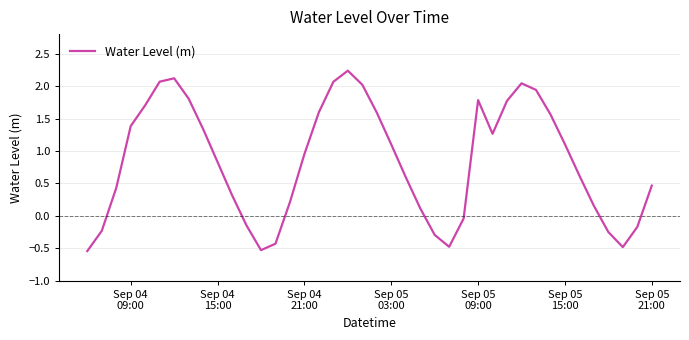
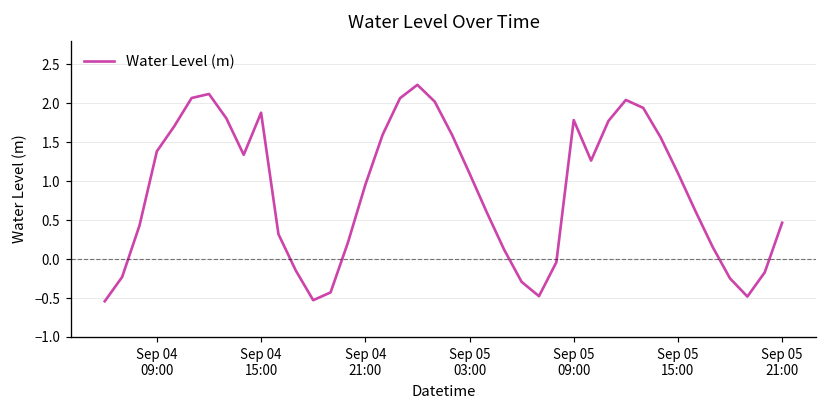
  {
    "Sep 04 09:00": 1.4,
-   "Sep 04 15:00": 0.8,
+   "Sep 04 15:00": 1.9,
    "Sep 04 21:00": 1.0,
    "Sep 05 03:00": 1.1,
    "Sep 05 09:00": 1.8,
    "Sep 05 15:00": 1.1,
    "Sep 05 21:00": 0.5
  }
